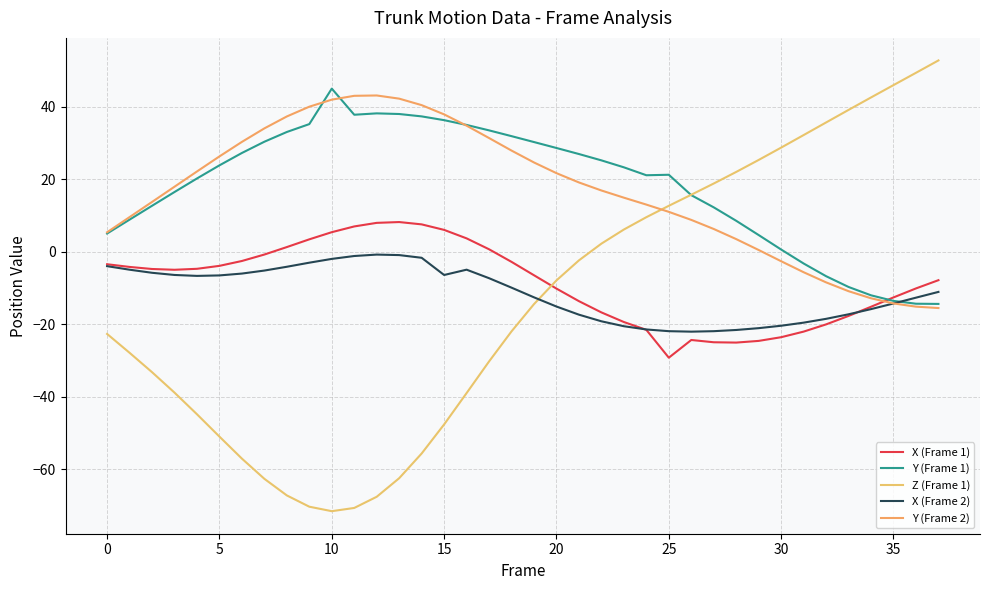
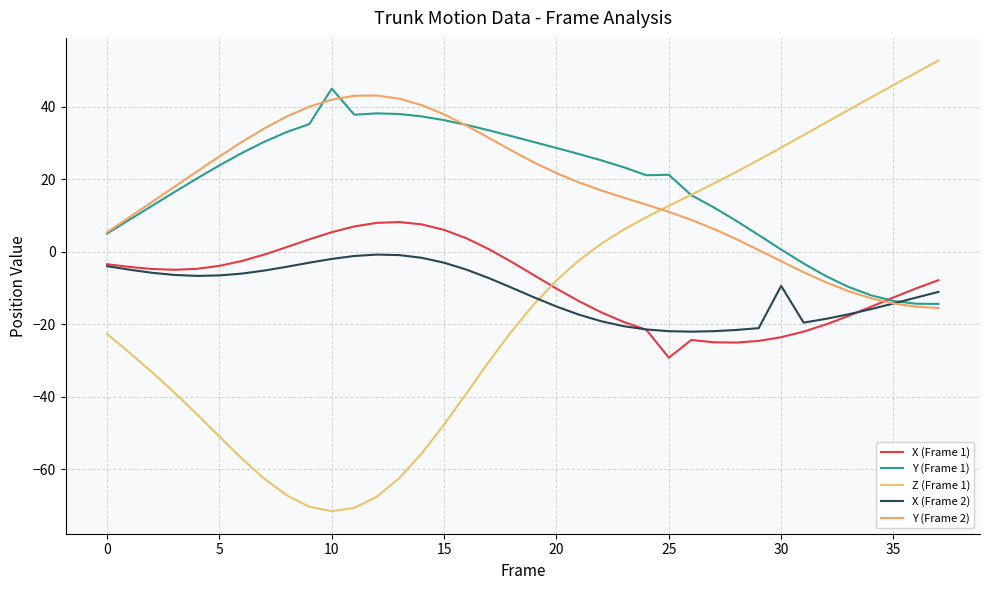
  {
    "X (Frame 1)": {
      "5": -4,
      "10": 5,
      "15": 6,
      "20": -10,
      "25": -29,
      "30": -24,
      "35": -13
    },
    "Y (Frame 1)": {
      "5": 24,
      "10": 45,
      "15": 36,
      "20": 29,
      "25": 21,
      "30": 1
    },
    "X (Frame 2)": {
      "5": -7,
      "10": -2,
-     "15": -6,
+     "15": -3,
      "20": -15,
      "25": -22,
-     "30": -20
+     "30": -9
    }
  }
